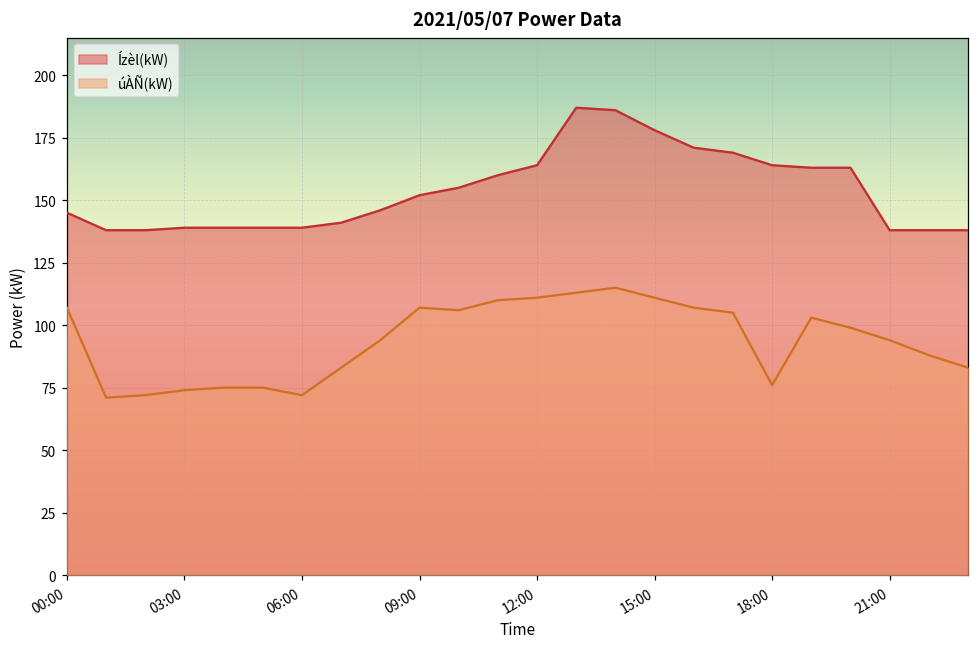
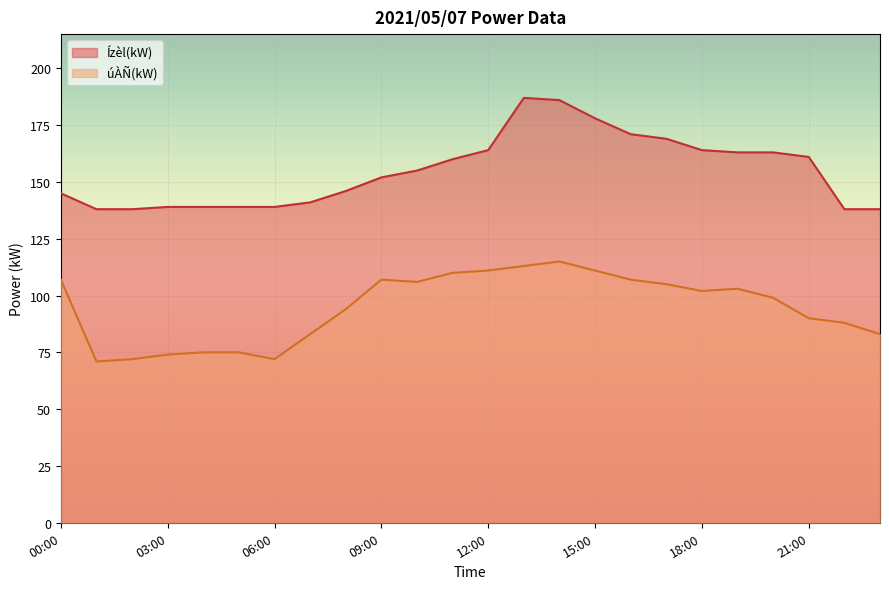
  {
    "Ízèl(kW)": {
      "00:00": 145,
      "03:00": 139,
      "06:00": 139,
      "09:00": 152,
      "12:00": 164,
      "15:00": 178,
      "18:00": 164,
-     "21:00": 138
+     "21:00": 161
    },
    "úÀÑ(kW)": {
      "00:00": 107,
      "03:00": 74,
      "06:00": 72,
      "09:00": 107,
      "12:00": 111,
      "15:00": 111,
-     "18:00": 76,
-     "21:00": 94
+     "18:00": 102,
+     "21:00": 90
    }
  }
